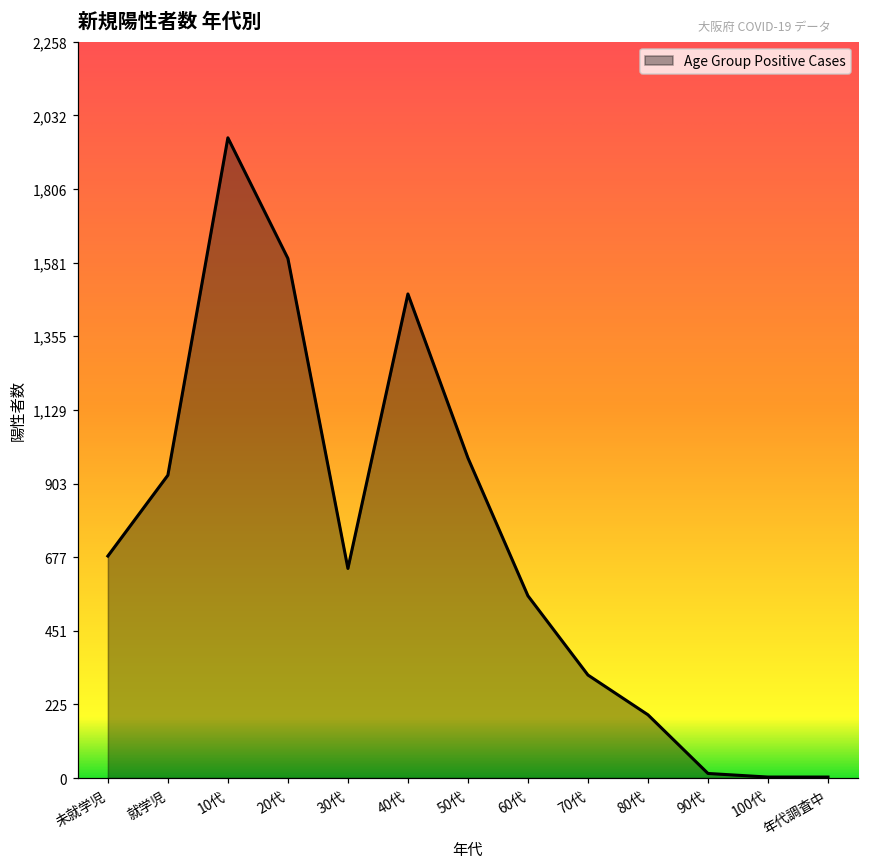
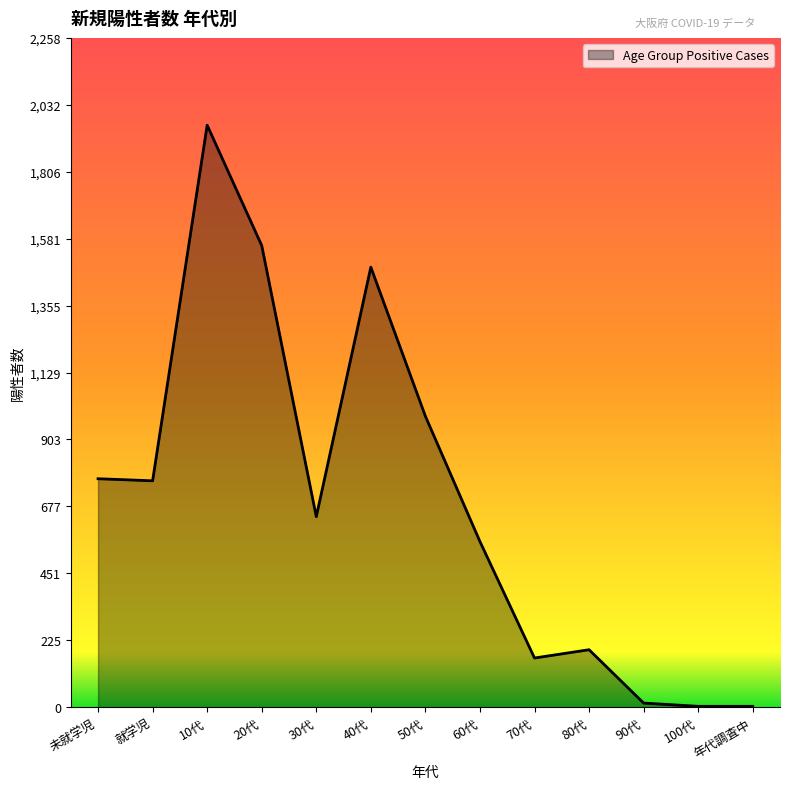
  {
-   "未就学児": "680",
-   "就学児": "930",
+   "未就学児": "770",
+   "就学児": "760",
    "10代": "1,960",
-   "20代": "1,590",
+   "20代": "1,560",
    "30代": "640",
    "40代": "1,490",
    "50代": "980",
    "60代": "560",
-   "70代": "320",
+   "70代": "170",
    "80代": "190",
    "90代": "10",
    "100代": "0",
    "年代調査中": "0"
  }
